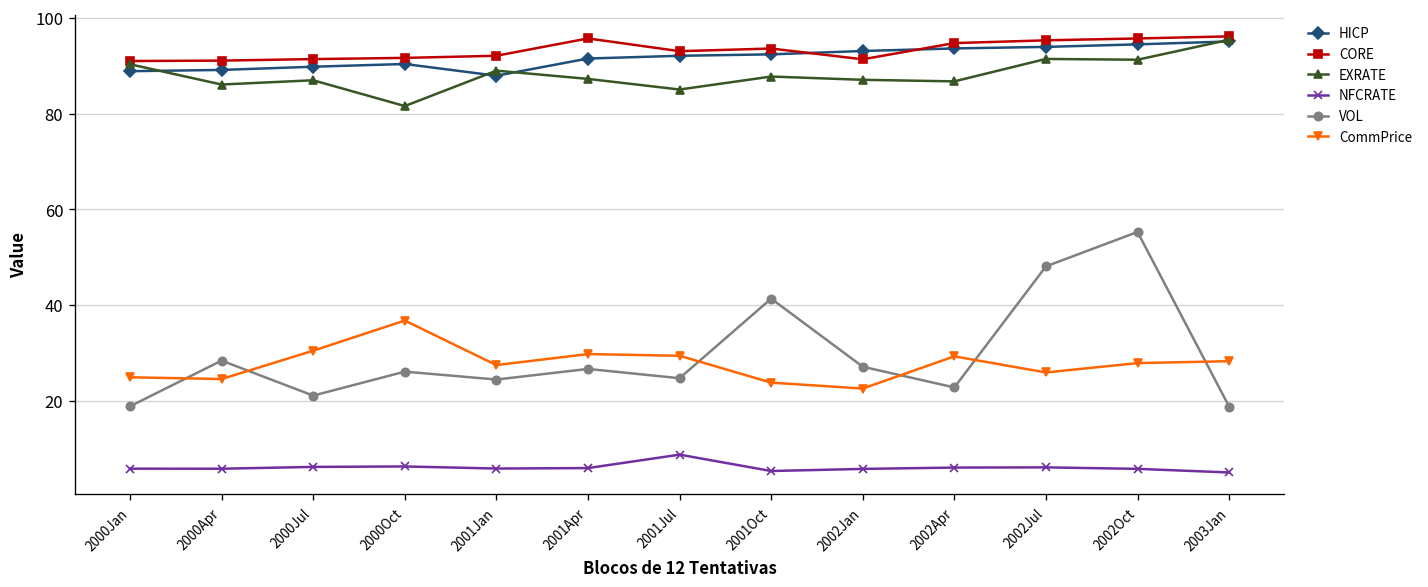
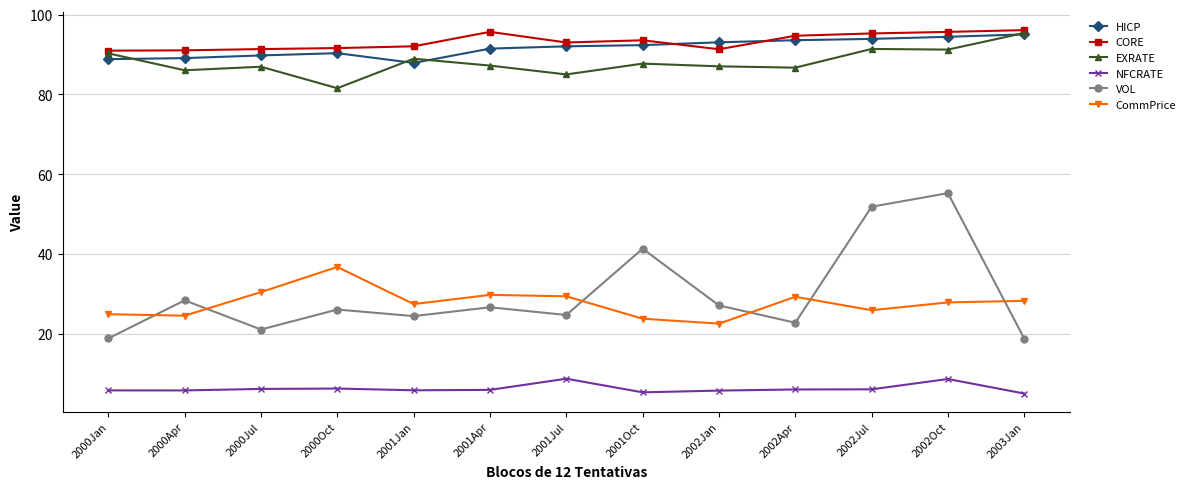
  {
    "HICP": {
      "2000Jan": 89,
      "2000Apr": 89,
      "2000Jul": 90,
      "2000Oct": 90,
      "2001Jan": 88,
      "2001Apr": 91,
      "2001Jul": 92,
      "2001Oct": 92,
      "2002Jan": 93,
      "2002Apr": 94,
      "2002Jul": 94,
      "2002Oct": 94
    },
    "CORE": {
      "2000Jan": 91,
      "2000Apr": 91,
      "2000Jul": 91,
      "2000Oct": 92,
      "2001Jan": 92,
      "2001Apr": 96,
      "2001Jul": 93,
      "2001Oct": 94,
      "2002Jan": 91,
      "2002Apr": 95,
      "2002Jul": 95,
      "2002Oct": 96,
      "2003Jan": 96
    },
    "EXRATE": {
      "2000Jan": 90,
      "2000Apr": 86,
      "2000Jul": 87,
      "2000Oct": 82,
      "2001Jan": 89,
      "2001Apr": 87,
      "2001Jul": 85,
      "2001Oct": 88,
      "2002Jan": 87,
      "2002Apr": 87,
      "2002Jul": 91,
      "2002Oct": 91
    },
    "NFCRATE": {
      "2000Jan": 6,
      "2000Apr": 6,
      "2000Jul": 6,
      "2000Oct": 6,
      "2001Jan": 6,
      "2001Apr": 6,
      "2001Jul": 9,
      "2001Oct": 5,
      "2002Jan": 6,
      "2002Apr": 6,
      "2002Jul": 6,
-     "2002Oct": 6,
+     "2002Oct": 9,
      "2003Jan": 5
    },
    "VOL": {
      "2000Jan": 19,
      "2000Apr": 28,
      "2000Jul": 21,
      "2000Oct": 26,
      "2001Jan": 24,
      "2001Apr": 27,
      "2001Jul": 25,
      "2001Oct": 41,
      "2002Jan": 27,
      "2002Apr": 23,
-     "2002Jul": 48,
+     "2002Jul": 52,
      "2002Oct": 55,
      "2003Jan": 19
    },
    "CommPrice": {
      "2000Jan": 25,
      "2000Apr": 25,
      "2000Jul": 30,
      "2000Oct": 37,
      "2001Jan": 27,
      "2001Apr": 30,
      "2001Jul": 29,
      "2001Oct": 24,
      "2002Jan": 23,
      "2002Apr": 29,
      "2002Jul": 26,
      "2002Oct": 28,
      "2003Jan": 28
    }
  }
